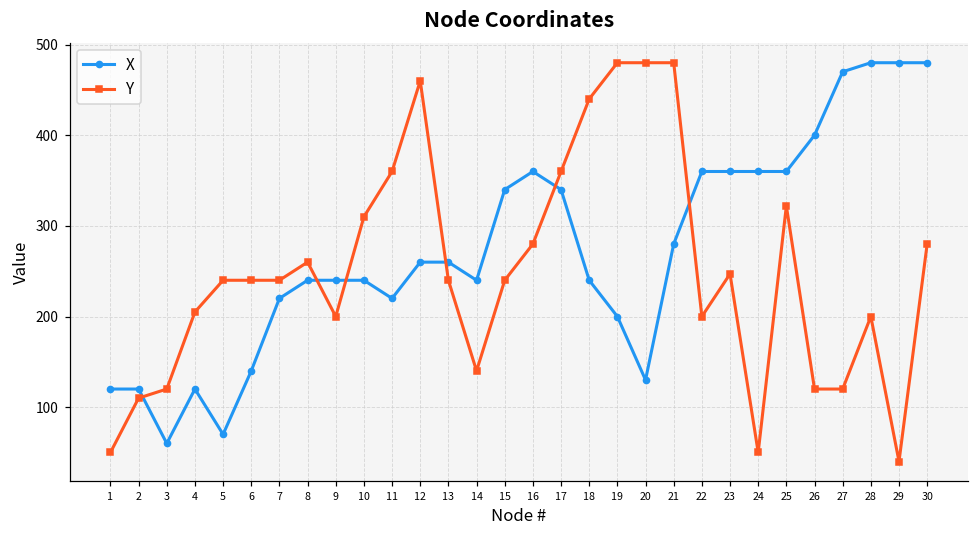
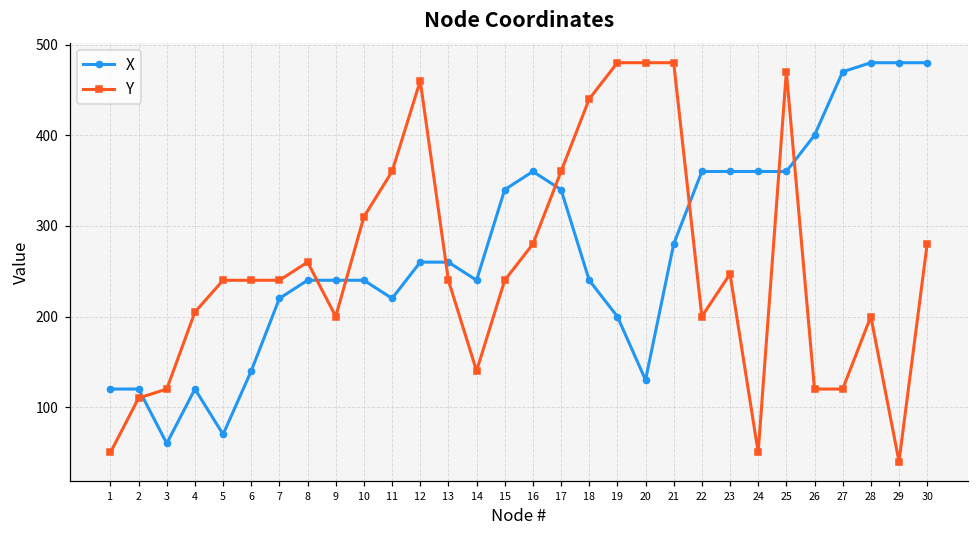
  {
    "X": {
      "1": 120,
      "2": 120,
      "3": 60,
      "4": 120,
      "5": 70,
      "6": 140,
      "7": 220,
      "8": 240,
      "9": 240,
      "10": 240,
      "11": 220,
      "12": 260,
      "13": 260,
      "14": 240,
      "15": 340,
      "16": 360,
      "17": 340,
      "18": 240,
      "19": 200,
      "20": 130,
      "21": 280,
      "22": 360,
      "23": 360,
      "24": 360,
      "25": 360,
      "26": 400,
      "27": 470,
      "28": 480,
      "29": 480,
      "30": 480
    },
    "Y": {
      "1": 50,
      "2": 110,
      "3": 120,
      "4": 210,
      "5": 240,
      "6": 240,
      "7": 240,
      "8": 260,
      "9": 200,
      "10": 310,
      "11": 360,
      "12": 460,
      "13": 240,
      "14": 140,
      "15": 240,
      "16": 280,
      "17": 360,
      "18": 440,
      "19": 480,
      "20": 480,
      "21": 480,
      "22": 200,
      "23": 250,
      "24": 50,
-     "25": 320,
+     "25": 470,
      "26": 120,
      "27": 120,
      "28": 200,
      "29": 40,
      "30": 280
    }
  }
